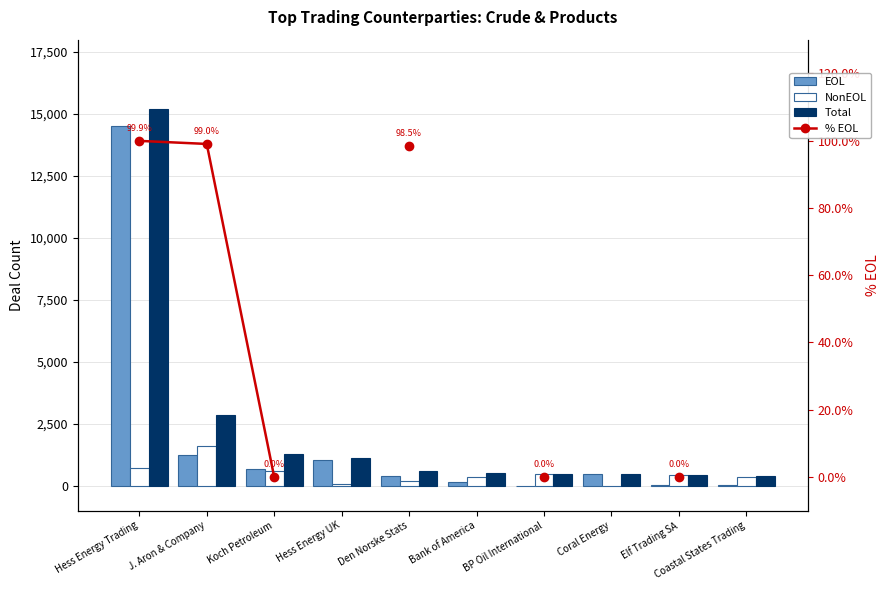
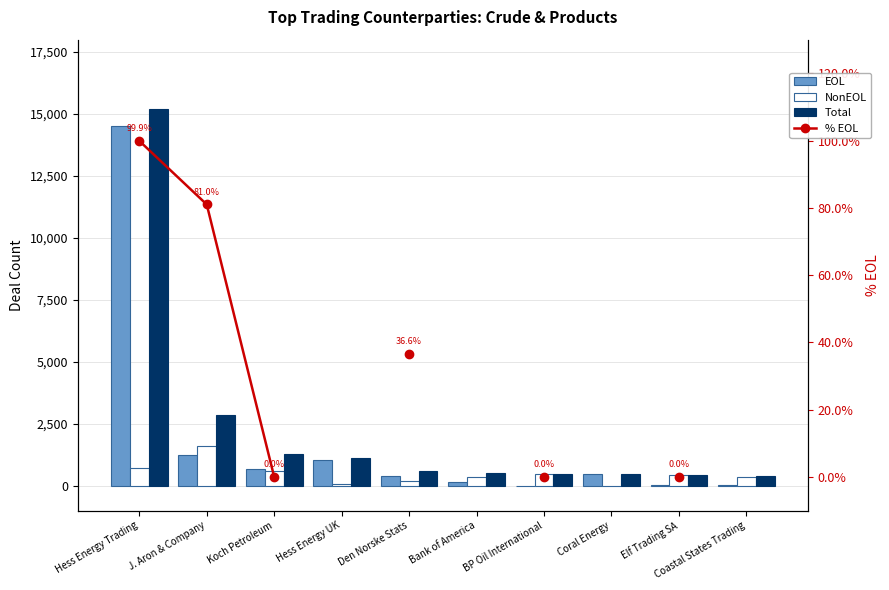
  {
    "% EOL": {
      "Hess Energy Trading": "99.9%",
-     "J. Aron & Company": "99.0%",
+     "J. Aron & Company": "81.0%",
      "Koch Petroleum": "0.0%",
-     "Den Norske Stats": "98.5%",
+     "Den Norske Stats": "36.6%",
      "BP Oil International": "0.0%",
      "Elf Trading SA": "0.0%"
    }
  }
